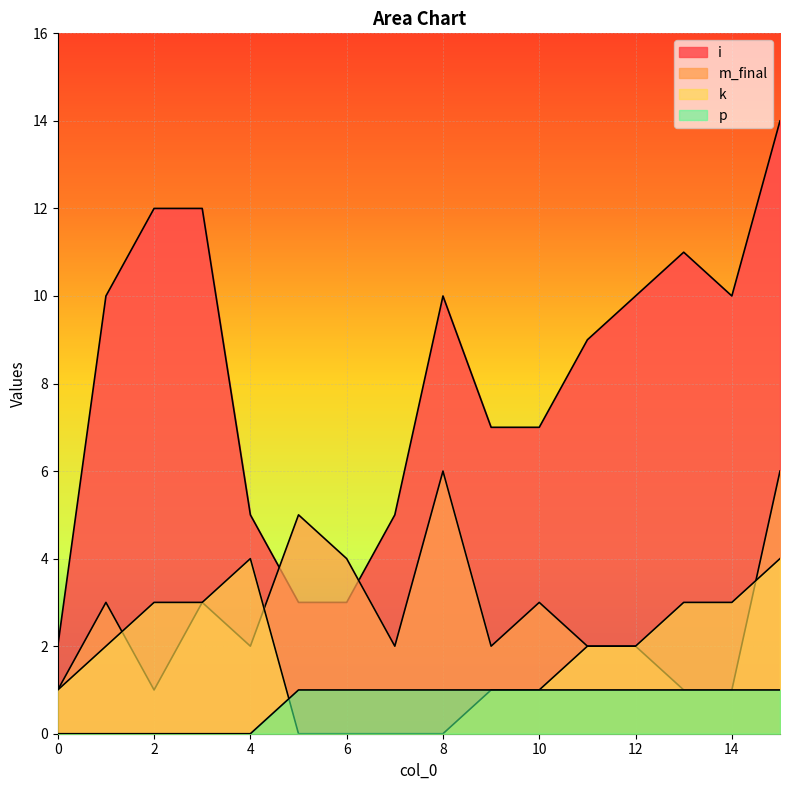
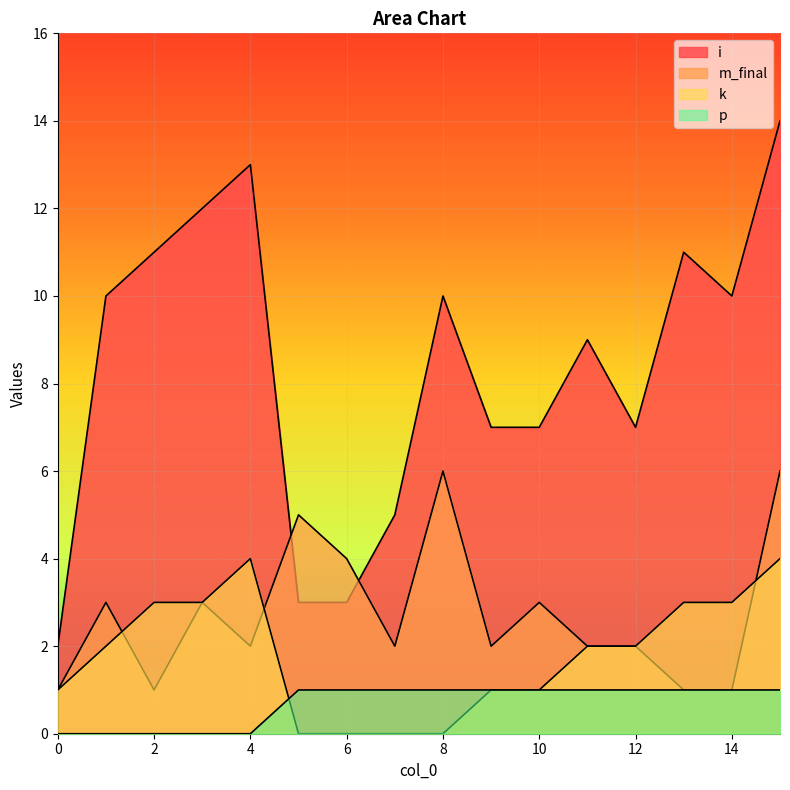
  {
    "i": {
      "0": 2,
-     "2": 12,
-     "4": 5,
+     "2": 11,
+     "4": 13,
      "6": 3,
      "8": 10,
      "10": 7,
-     "12": 10,
+     "12": 7,
      "14": 10
    },
    "p": {
      "0": 0,
      "2": 0,
      "4": 0,
      "6": 1,
      "8": 1,
      "12": 1
    }
  }
